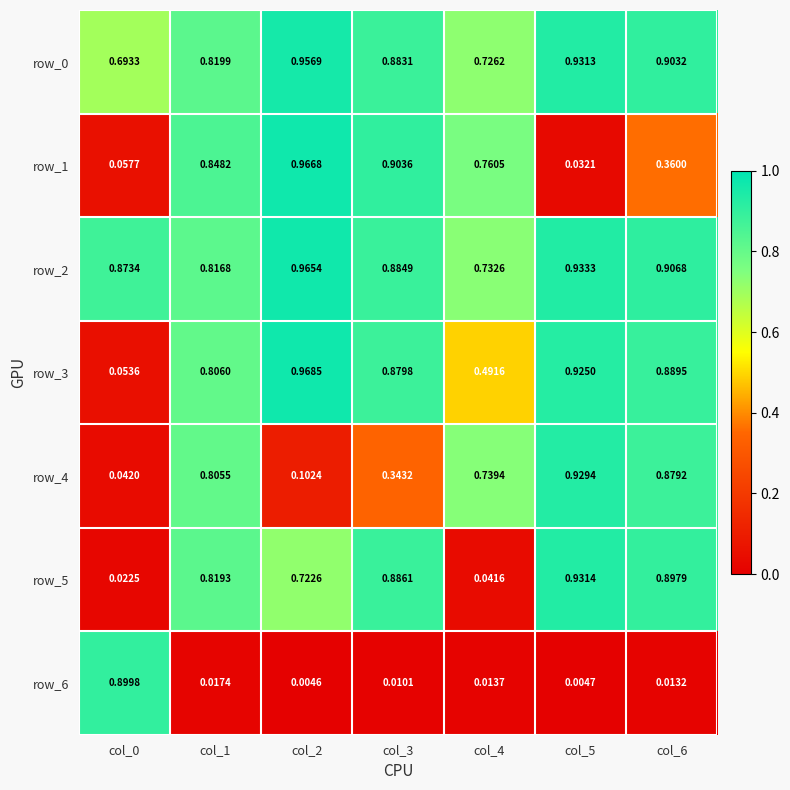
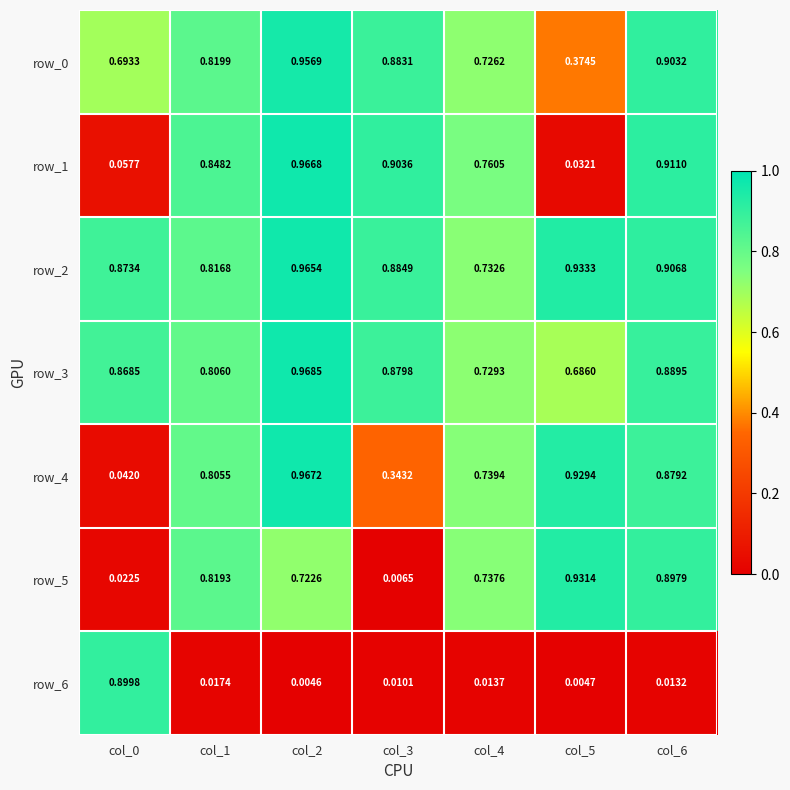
  {
    "row_0": {
      "col_0": 0.6933,
      "col_1": 0.8199,
      "col_2": 0.9569,
      "col_3": 0.8831,
      "col_4": 0.7262,
-     "col_5": 0.9313,
+     "col_5": 0.3745,
      "col_6": 0.9032
    },
    "row_1": {
      "col_0": 0.0577,
      "col_1": 0.8482,
      "col_2": 0.9668,
      "col_3": 0.9036,
      "col_4": 0.7605,
      "col_5": 0.0321,
-     "col_6": 0.3600
+     "col_6": 0.9110
    },
    "row_2": {
      "col_0": 0.8734,
      "col_1": 0.8168,
      "col_2": 0.9654,
      "col_3": 0.8849,
      "col_4": 0.7326,
      "col_5": 0.9333,
      "col_6": 0.9068
    },
    "row_3": {
-     "col_0": 0.0536,
+     "col_0": 0.8685,
      "col_1": 0.8060,
      "col_2": 0.9685,
      "col_3": 0.8798,
-     "col_4": 0.4916,
-     "col_5": 0.9250,
+     "col_4": 0.7293,
+     "col_5": 0.6860,
      "col_6": 0.8895
    },
    "row_4": {
      "col_0": 0.0420,
      "col_1": 0.8055,
-     "col_2": 0.1024,
+     "col_2": 0.9672,
      "col_3": 0.3432,
      "col_4": 0.7394,
      "col_5": 0.9294,
      "col_6": 0.8792
    },
    "row_5": {
      "col_0": 0.0225,
      "col_1": 0.8193,
      "col_2": 0.7226,
-     "col_3": 0.8861,
-     "col_4": 0.0416,
+     "col_3": 0.0065,
+     "col_4": 0.7376,
      "col_5": 0.9314,
      "col_6": 0.8979
    },
    "row_6": {
      "col_0": 0.8998,
      "col_1": 0.0174,
      "col_2": 0.0046,
      "col_3": 0.0101,
      "col_4": 0.0137,
      "col_5": 0.0047,
      "col_6": 0.0132
    }
  }
